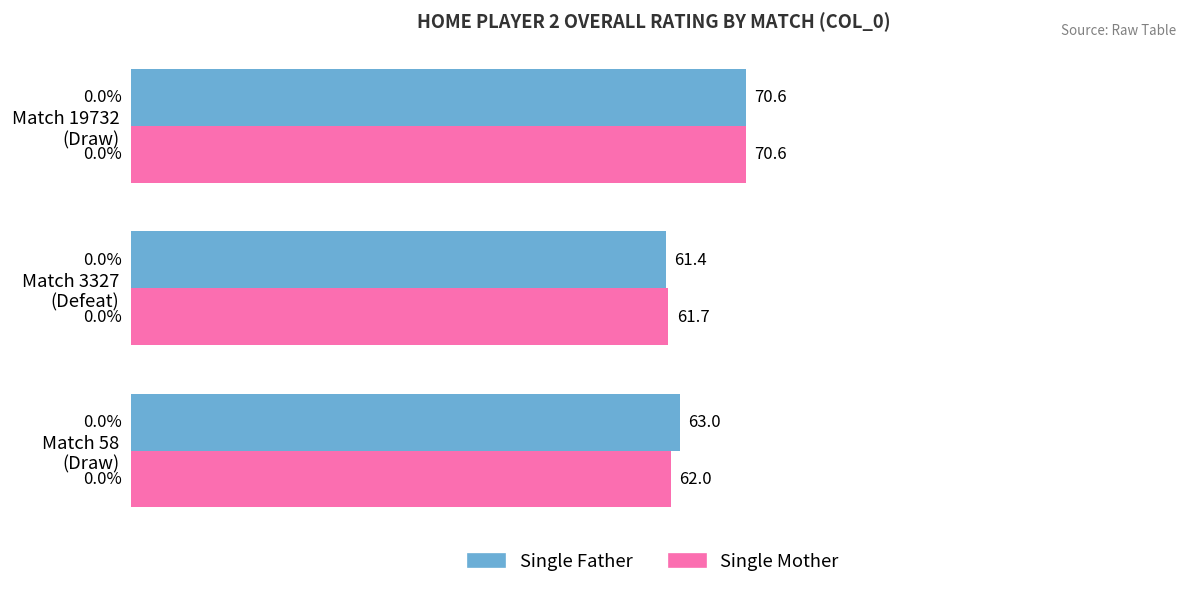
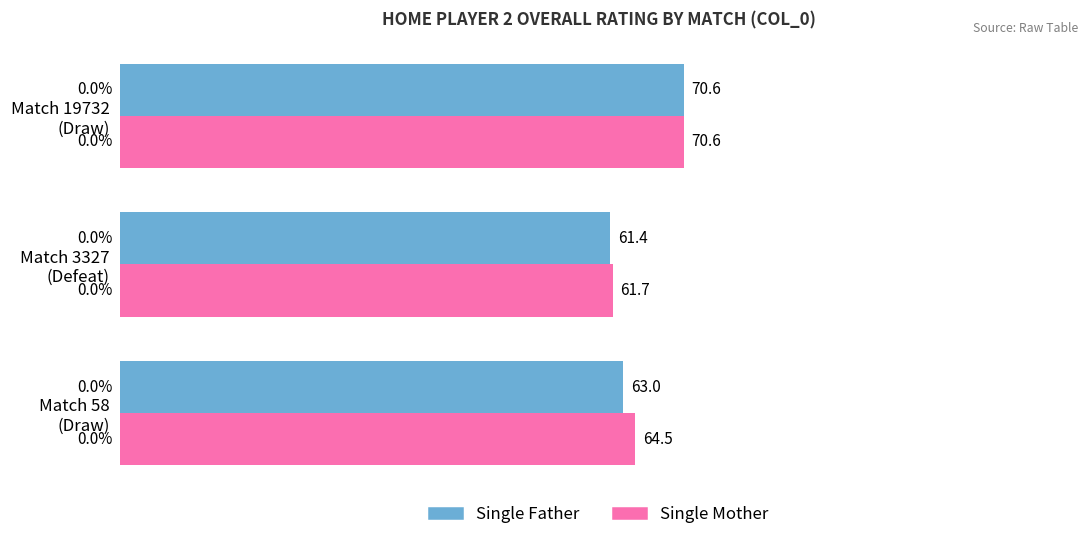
  {
    "Single Father": {
      "Match 19732 (Draw)": 70.6,
      "Match 3327 (Defeat)": 61.4,
      "Match 58 (Draw)": 63.0
    },
    "Single Mother": {
      "Match 19732 (Draw)": 70.6,
      "Match 3327 (Defeat)": 61.7,
-     "Match 58 (Draw)": 62.0
+     "Match 58 (Draw)": 64.5
    }
  }
